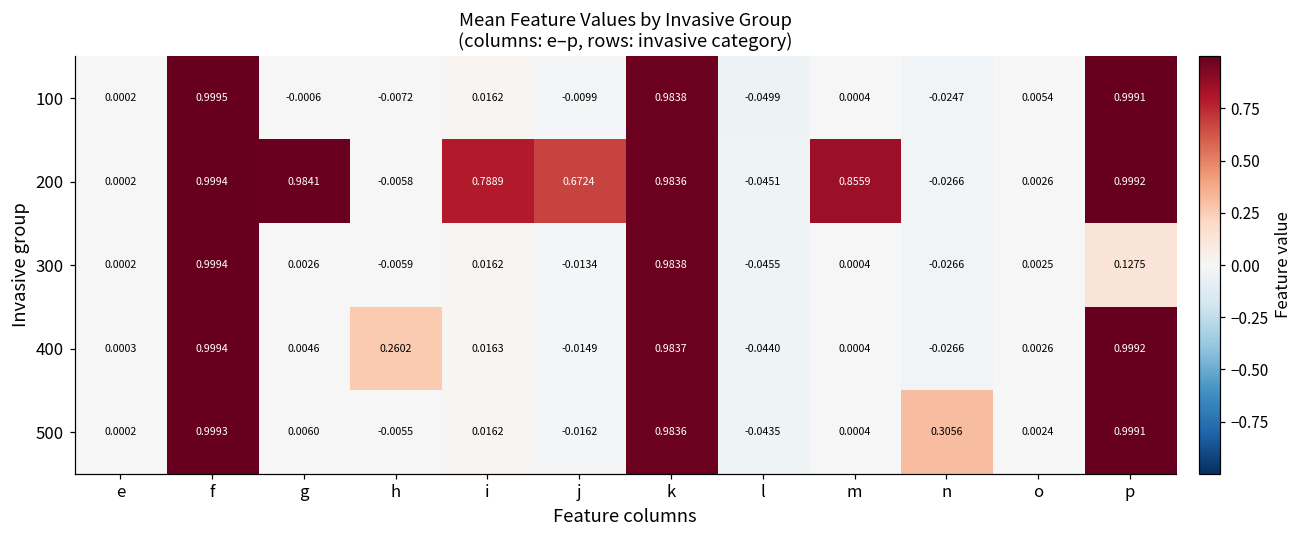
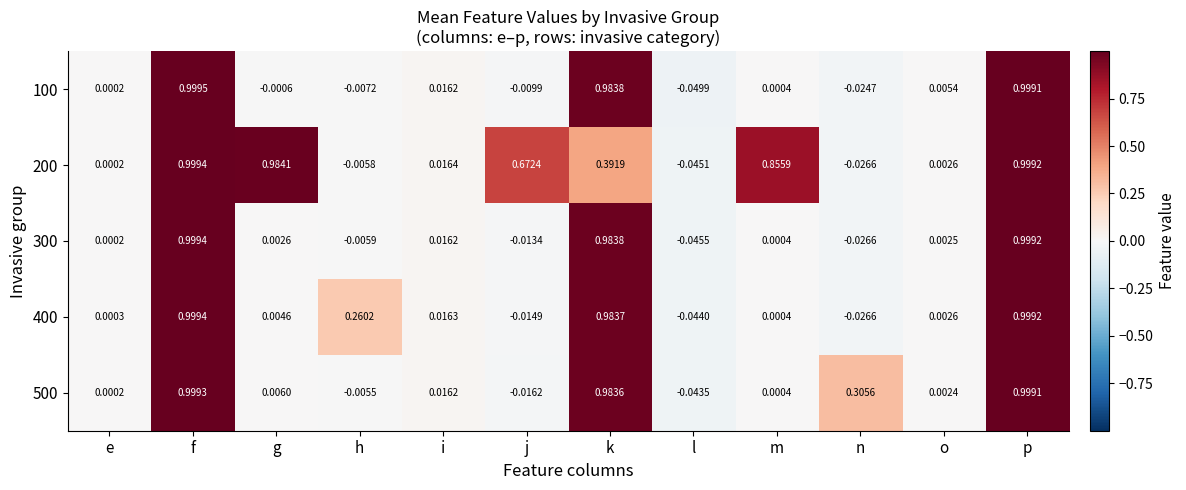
  {
    "100": {
      "e": 0.0002,
      "f": 0.9995,
      "g": -0.0006,
      "h": -0.0072,
      "i": 0.0162,
      "j": -0.0099,
      "k": 0.9838,
      "l": -0.0499,
      "m": 0.0004,
      "n": -0.0247,
      "o": 0.0054,
      "p": 0.9991
    },
    "200": {
      "e": 0.0002,
      "f": 0.9994,
      "g": 0.9841,
      "h": -0.0058,
-     "i": 0.7889,
+     "i": 0.0164,
      "j": 0.6724,
-     "k": 0.9836,
+     "k": 0.3919,
      "l": -0.0451,
      "m": 0.8559,
      "n": -0.0266,
      "o": 0.0026,
      "p": 0.9992
    },
    "300": {
      "e": 0.0002,
      "f": 0.9994,
      "g": 0.0026,
      "h": -0.0059,
      "i": 0.0162,
      "j": -0.0134,
      "k": 0.9838,
      "l": -0.0455,
      "m": 0.0004,
      "n": -0.0266,
      "o": 0.0025,
-     "p": 0.1275
+     "p": 0.9992
    },
    "400": {
      "e": 0.0003,
      "f": 0.9994,
      "g": 0.0046,
      "h": 0.2602,
      "i": 0.0163,
      "j": -0.0149,
      "k": 0.9837,
      "l": -0.0440,
      "m": 0.0004,
      "n": -0.0266,
      "o": 0.0026,
      "p": 0.9992
    },
    "500": {
      "e": 0.0002,
      "f": 0.9993,
      "g": 0.0060,
      "h": -0.0055,
      "i": 0.0162,
      "j": -0.0162,
      "k": 0.9836,
      "l": -0.0435,
      "m": 0.0004,
      "n": 0.3056,
      "o": 0.0024,
      "p": 0.9991
    }
  }
